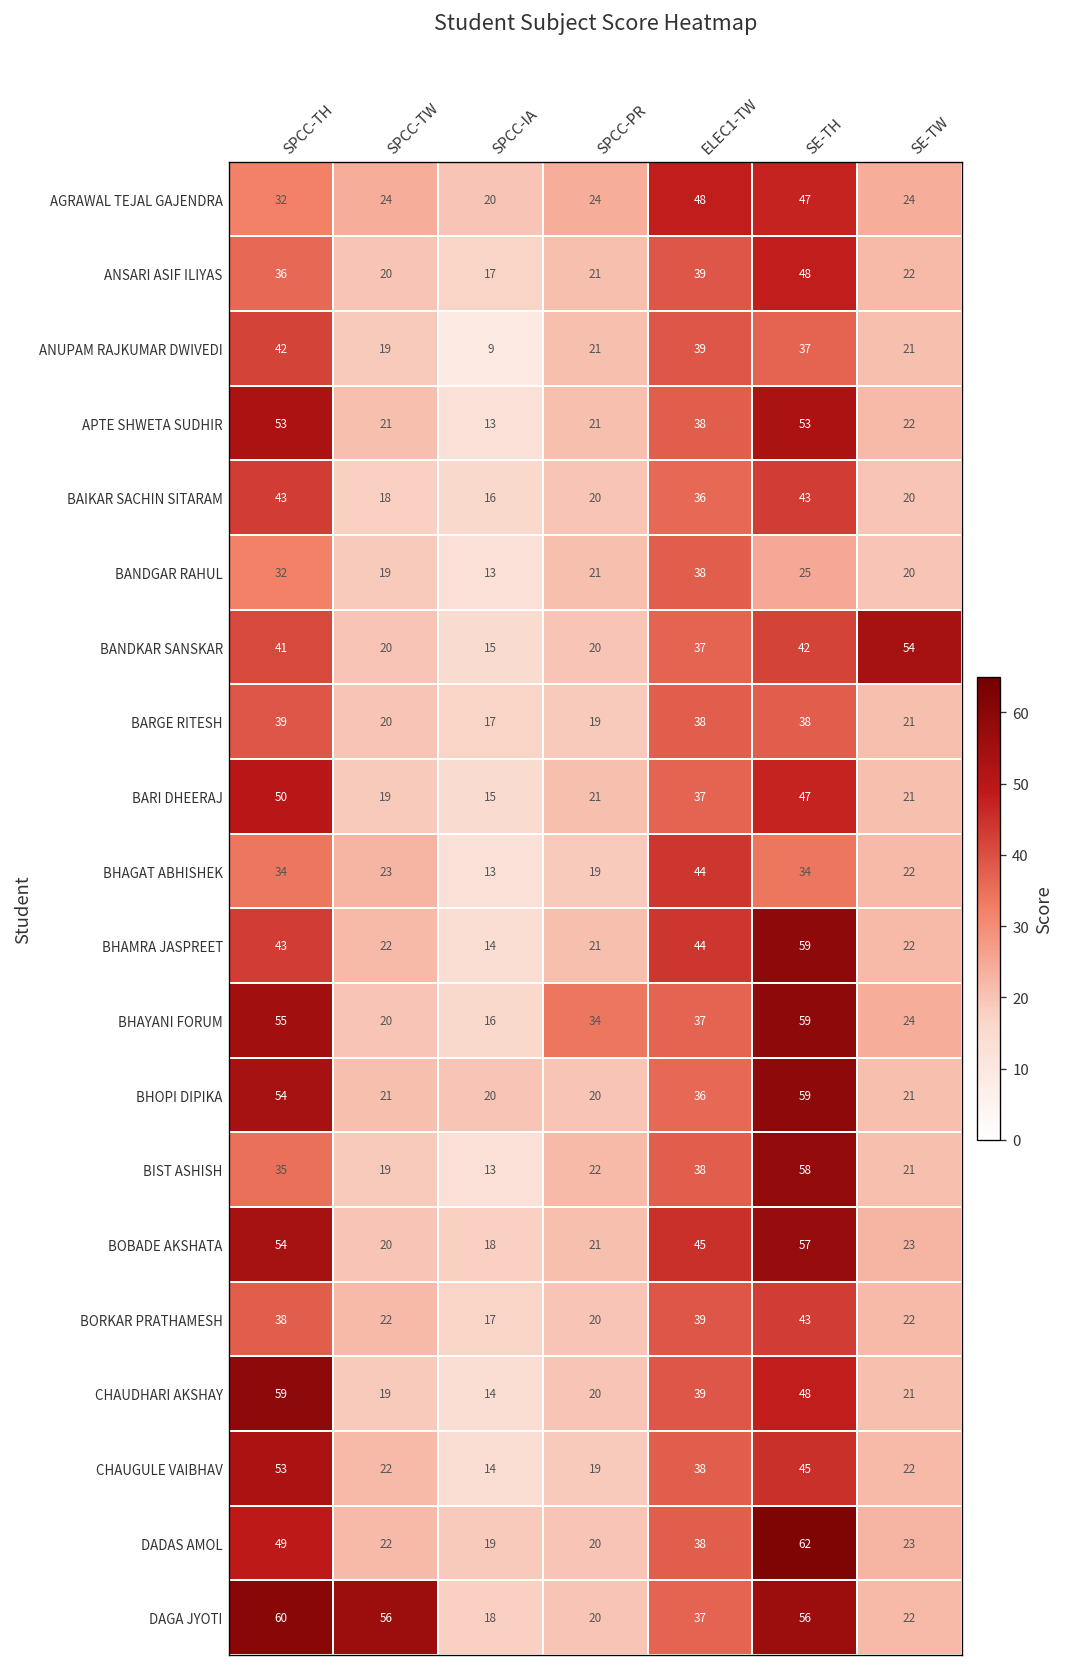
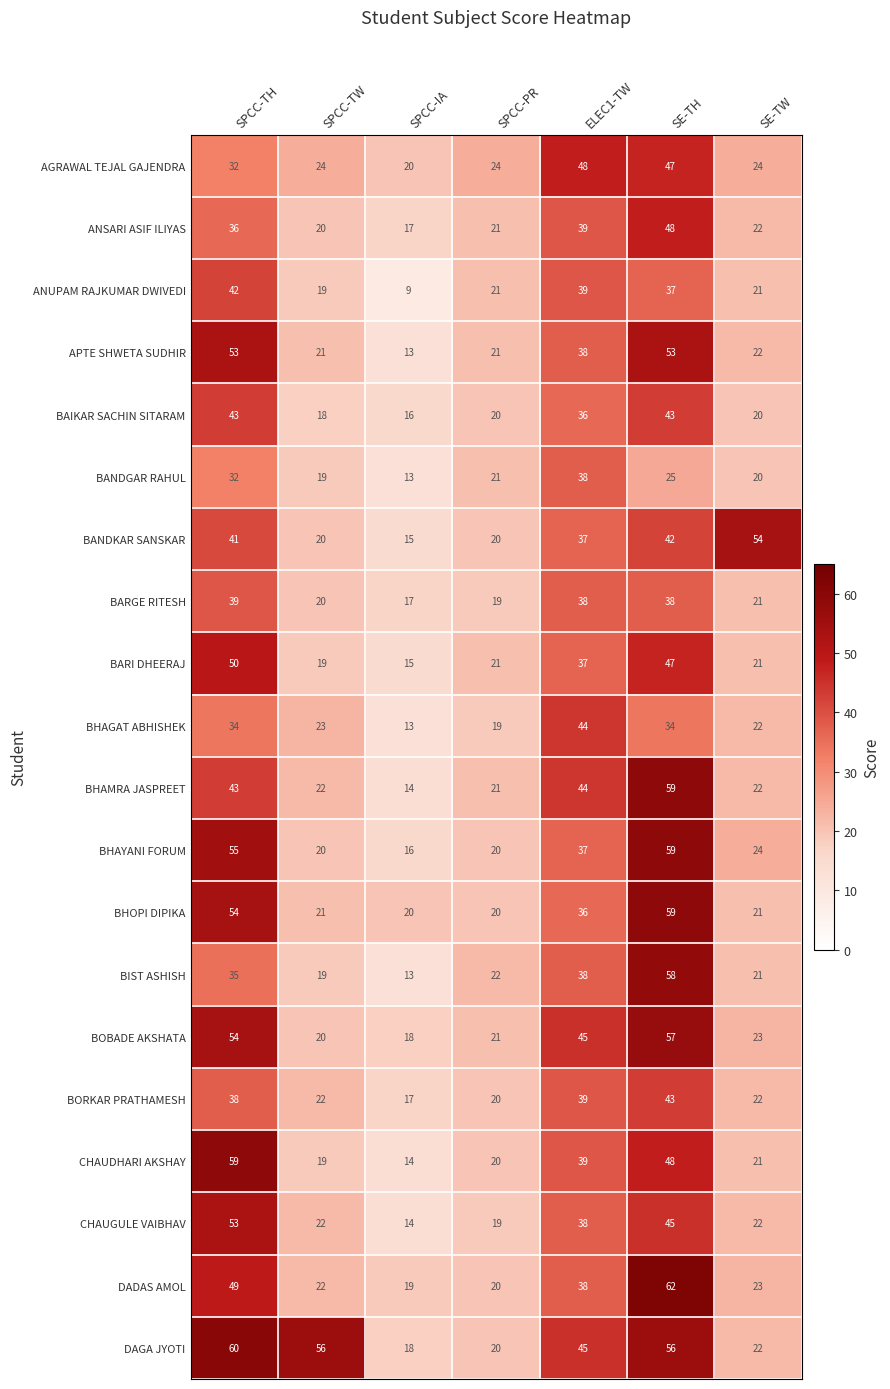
  {
    "AGRAWAL TEJAL GAJENDRA": {
      "SPCC-TH": 32,
      "SPCC-TW": 24,
      "SPCC-IA": 20,
      "SPCC-PR": 24,
      "ELEC1-TW": 48,
      "SE-TH": 47,
      "SE-TW": 24
    },
    "ANSARI ASIF ILIYAS": {
      "SPCC-TH": 36,
      "SPCC-TW": 20,
      "SPCC-IA": 17,
      "SPCC-PR": 21,
      "ELEC1-TW": 39,
      "SE-TH": 48,
      "SE-TW": 22
    },
    "ANUPAM RAJKUMAR DWIVEDI": {
      "SPCC-TH": 42,
      "SPCC-TW": 19,
      "SPCC-IA": 9,
      "SPCC-PR": 21,
      "ELEC1-TW": 39,
      "SE-TH": 37,
      "SE-TW": 21
    },
    "APTE SHWETA SUDHIR": {
      "SPCC-TH": 53,
      "SPCC-TW": 21,
      "SPCC-IA": 13,
      "SPCC-PR": 21,
      "ELEC1-TW": 38,
      "SE-TH": 53,
      "SE-TW": 22
    },
    "BAIKAR SACHIN SITARAM": {
      "SPCC-TH": 43,
      "SPCC-TW": 18,
      "SPCC-IA": 16,
      "SPCC-PR": 20,
      "ELEC1-TW": 36,
      "SE-TH": 43,
      "SE-TW": 20
    },
    "BANDGAR RAHUL": {
      "SPCC-TH": 32,
      "SPCC-TW": 19,
      "SPCC-IA": 13,
      "SPCC-PR": 21,
      "ELEC1-TW": 38,
      "SE-TH": 25,
      "SE-TW": 20
    },
    "BANDKAR SANSKAR": {
      "SPCC-TH": 41,
      "SPCC-TW": 20,
      "SPCC-IA": 15,
      "SPCC-PR": 20,
      "ELEC1-TW": 37,
      "SE-TH": 42,
      "SE-TW": 54
    },
    "BARGE RITESH": {
      "SPCC-TH": 39,
      "SPCC-TW": 20,
      "SPCC-IA": 17,
      "SPCC-PR": 19,
      "ELEC1-TW": 38,
      "SE-TH": 38,
      "SE-TW": 21
    },
    "BARI DHEERAJ": {
      "SPCC-TH": 50,
      "SPCC-TW": 19,
      "SPCC-IA": 15,
      "SPCC-PR": 21,
      "ELEC1-TW": 37,
      "SE-TH": 47,
      "SE-TW": 21
    },
    "BHAGAT ABHISHEK": {
      "SPCC-TH": 34,
      "SPCC-TW": 23,
      "SPCC-IA": 13,
      "SPCC-PR": 19,
      "ELEC1-TW": 44,
      "SE-TH": 34,
      "SE-TW": 22
    },
    "BHAMRA JASPREET": {
      "SPCC-TH": 43,
      "SPCC-TW": 22,
      "SPCC-IA": 14,
      "SPCC-PR": 21,
      "ELEC1-TW": 44,
      "SE-TH": 59,
      "SE-TW": 22
    },
    "BHAYANI FORUM": {
      "SPCC-TH": 55,
      "SPCC-TW": 20,
      "SPCC-IA": 16,
-     "SPCC-PR": 34,
+     "SPCC-PR": 20,
      "ELEC1-TW": 37,
      "SE-TH": 59,
      "SE-TW": 24
    },
    "BHOPI DIPIKA": {
      "SPCC-TH": 54,
      "SPCC-TW": 21,
      "SPCC-IA": 20,
      "SPCC-PR": 20,
      "ELEC1-TW": 36,
      "SE-TH": 59,
      "SE-TW": 21
    },
    "BIST ASHISH": {
      "SPCC-TH": 35,
      "SPCC-TW": 19,
      "SPCC-IA": 13,
      "SPCC-PR": 22,
      "ELEC1-TW": 38,
      "SE-TH": 58,
      "SE-TW": 21
    },
    "BOBADE AKSHATA": {
      "SPCC-TH": 54,
      "SPCC-TW": 20,
      "SPCC-IA": 18,
      "SPCC-PR": 21,
      "ELEC1-TW": 45,
      "SE-TH": 57,
      "SE-TW": 23
    },
    "BORKAR PRATHAMESH": {
      "SPCC-TH": 38,
      "SPCC-TW": 22,
      "SPCC-IA": 17,
      "SPCC-PR": 20,
      "ELEC1-TW": 39,
      "SE-TH": 43,
      "SE-TW": 22
    },
    "CHAUDHARI AKSHAY": {
      "SPCC-TH": 59,
      "SPCC-TW": 19,
      "SPCC-IA": 14,
      "SPCC-PR": 20,
      "ELEC1-TW": 39,
      "SE-TH": 48,
      "SE-TW": 21
    },
    "CHAUGULE VAIBHAV": {
      "SPCC-TH": 53,
      "SPCC-TW": 22,
      "SPCC-IA": 14,
      "SPCC-PR": 19,
      "ELEC1-TW": 38,
      "SE-TH": 45,
      "SE-TW": 22
    },
    "DADAS AMOL": {
      "SPCC-TH": 49,
      "SPCC-TW": 22,
      "SPCC-IA": 19,
      "SPCC-PR": 20,
      "ELEC1-TW": 38,
      "SE-TH": 62,
      "SE-TW": 23
    },
    "DAGA JYOTI": {
      "SPCC-TH": 60,
      "SPCC-TW": 56,
      "SPCC-IA": 18,
      "SPCC-PR": 20,
-     "ELEC1-TW": 37,
+     "ELEC1-TW": 45,
      "SE-TH": 56,
      "SE-TW": 22
    }
  }
